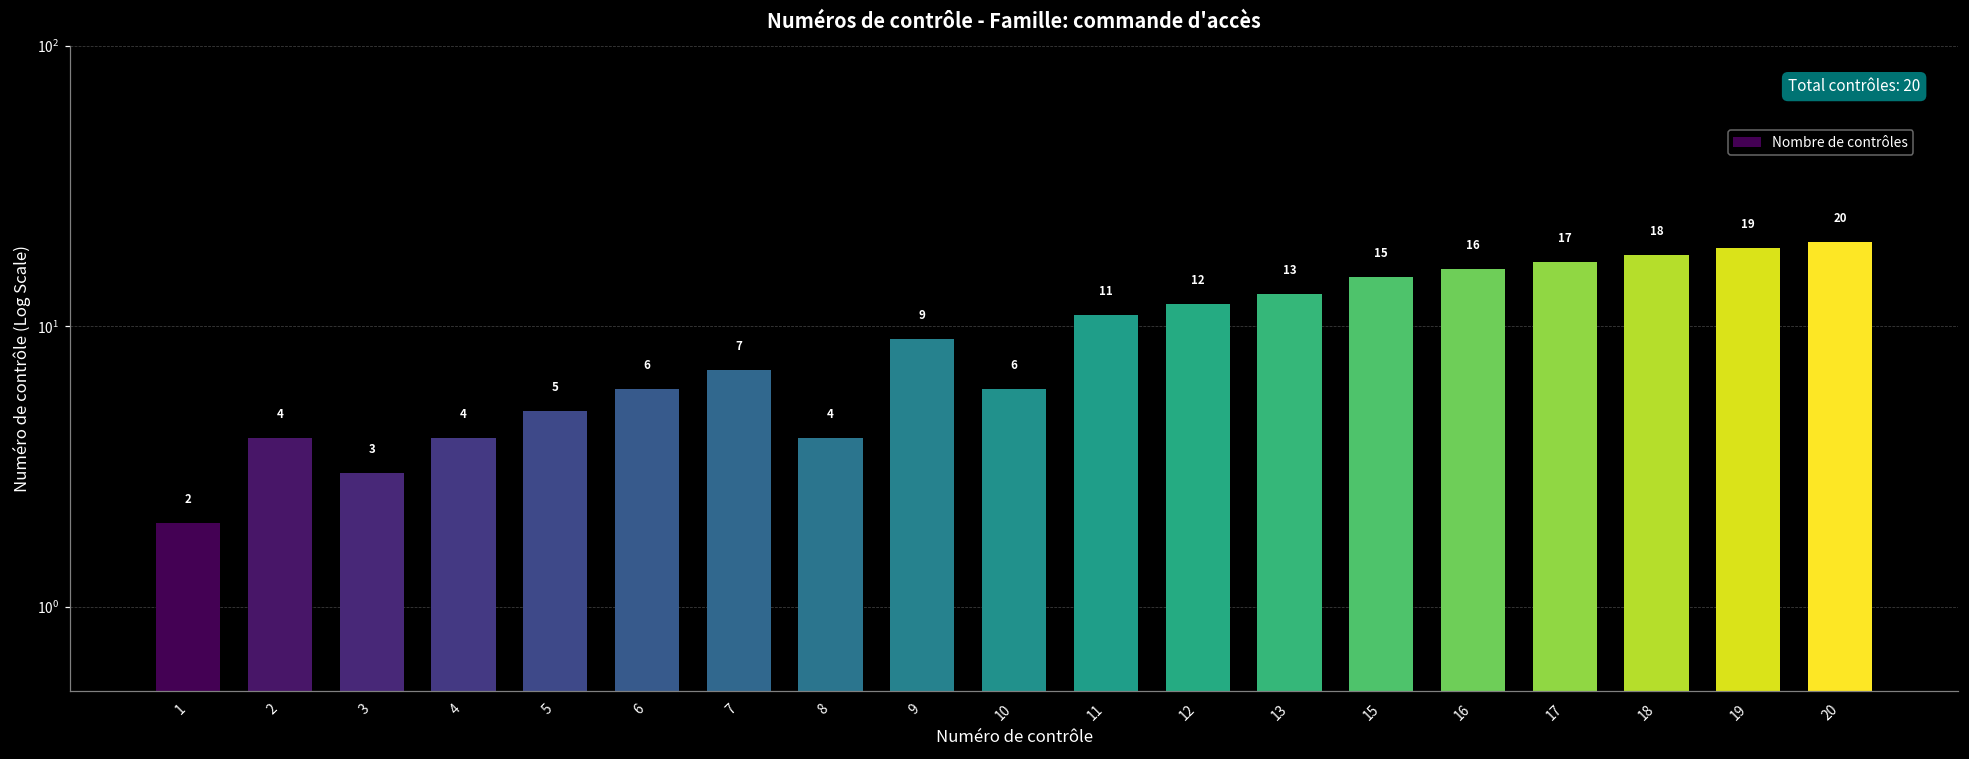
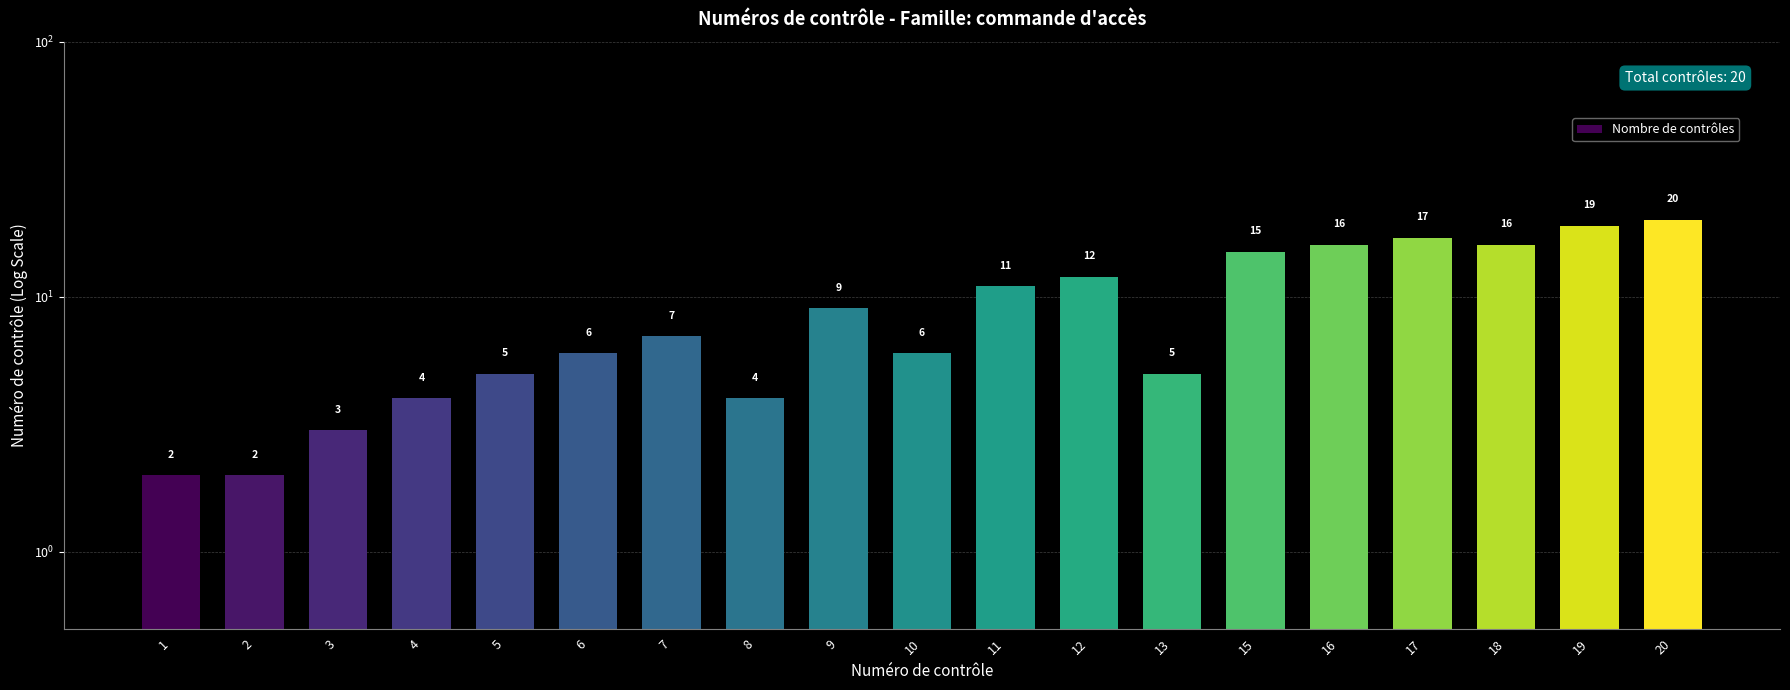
  {
    "1": 2,
-   "2": 4,
+   "2": 2,
    "3": 3,
    "4": 4,
    "5": 5,
    "6": 6,
    "7": 7,
    "8": 4,
    "9": 9,
    "10": 6,
    "11": 11,
    "12": 12,
-   "13": 13,
+   "13": 5,
    "15": 15,
    "16": 16,
    "17": 17,
-   "18": 18,
+   "18": 16,
    "19": 19,
    "20": 20
  }
